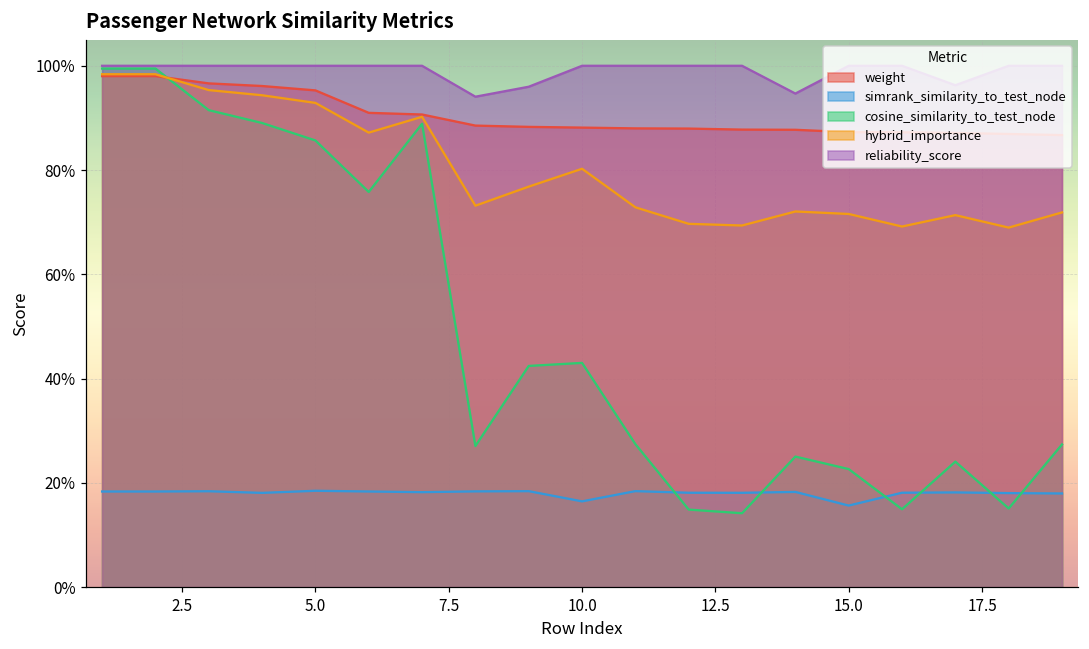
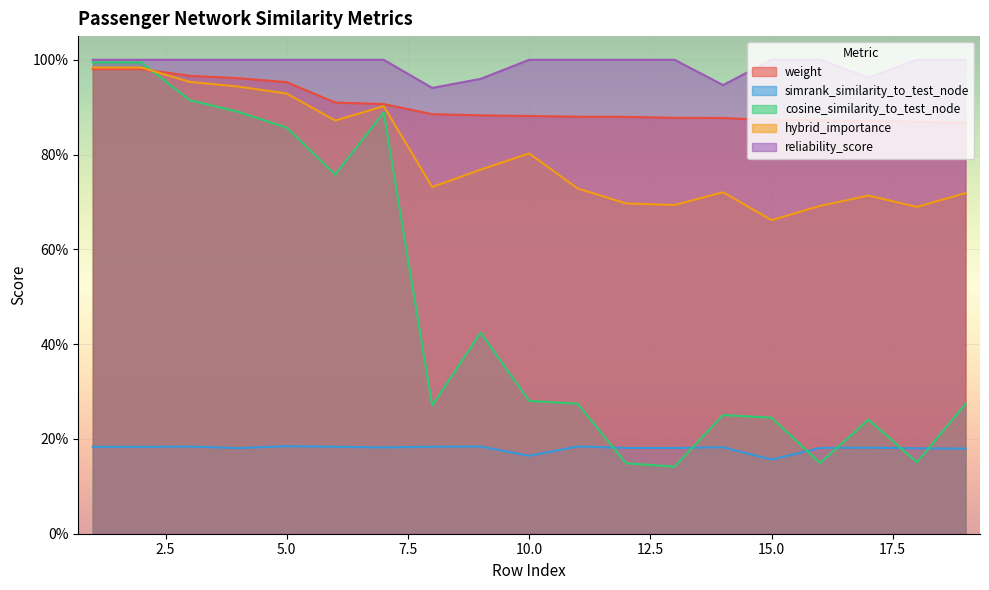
  {
    "weight": {
      "5.0": "95%",
      "10.0": "88%"
    },
    "simrank_similarity_to_test_node": {
      "5.0": "18%",
      "10.0": "16%",
      "15.0": "16%"
    },
    "cosine_similarity_to_test_node": {
      "5.0": "86%",
-     "10.0": "43%",
-     "15.0": "23%"
+     "10.0": "28%",
+     "15.0": "24%"
    },
    "hybrid_importance": {
      "5.0": "93%",
      "10.0": "80%",
-     "15.0": "72%"
+     "15.0": "66%"
    },
    "reliability_score": {
      "5.0": "100%",
      "10.0": "100%"
    }
  }
